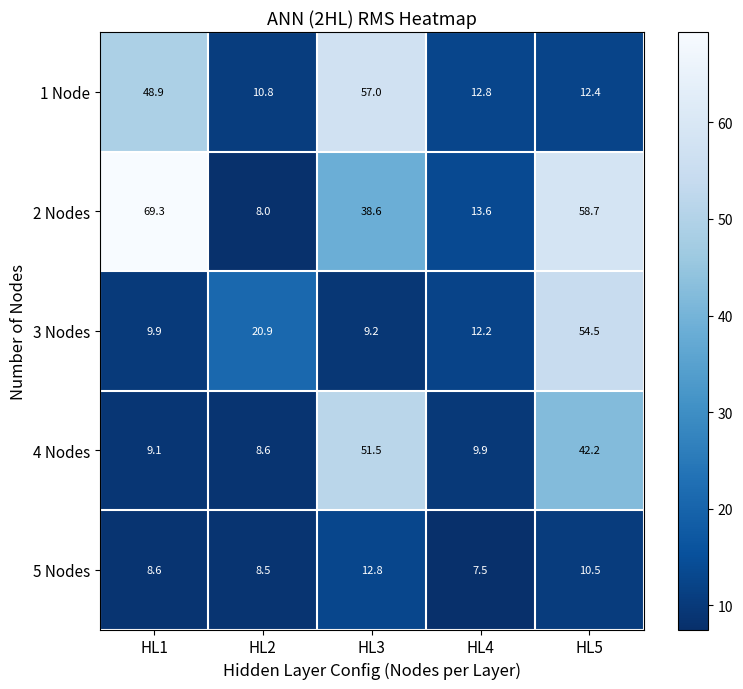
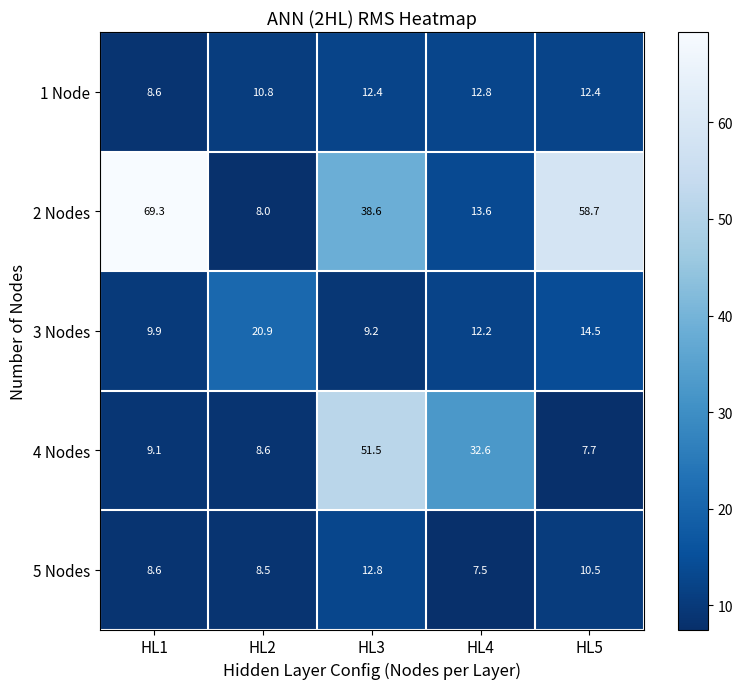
  {
    "1 Node": {
-     "HL1": 48.9,
+     "HL1": 8.6,
      "HL2": 10.8,
-     "HL3": 57.0,
+     "HL3": 12.4,
      "HL4": 12.8,
      "HL5": 12.4
    },
    "2 Nodes": {
      "HL1": 69.3,
      "HL2": 8.0,
      "HL3": 38.6,
      "HL4": 13.6,
      "HL5": 58.7
    },
    "3 Nodes": {
      "HL1": 9.9,
      "HL2": 20.9,
      "HL3": 9.2,
      "HL4": 12.2,
-     "HL5": 54.5
+     "HL5": 14.5
    },
    "4 Nodes": {
      "HL1": 9.1,
      "HL2": 8.6,
      "HL3": 51.5,
-     "HL4": 9.9,
-     "HL5": 42.2
+     "HL4": 32.6,
+     "HL5": 7.7
    },
    "5 Nodes": {
      "HL1": 8.6,
      "HL2": 8.5,
      "HL3": 12.8,
      "HL4": 7.5,
      "HL5": 10.5
    }
  }
